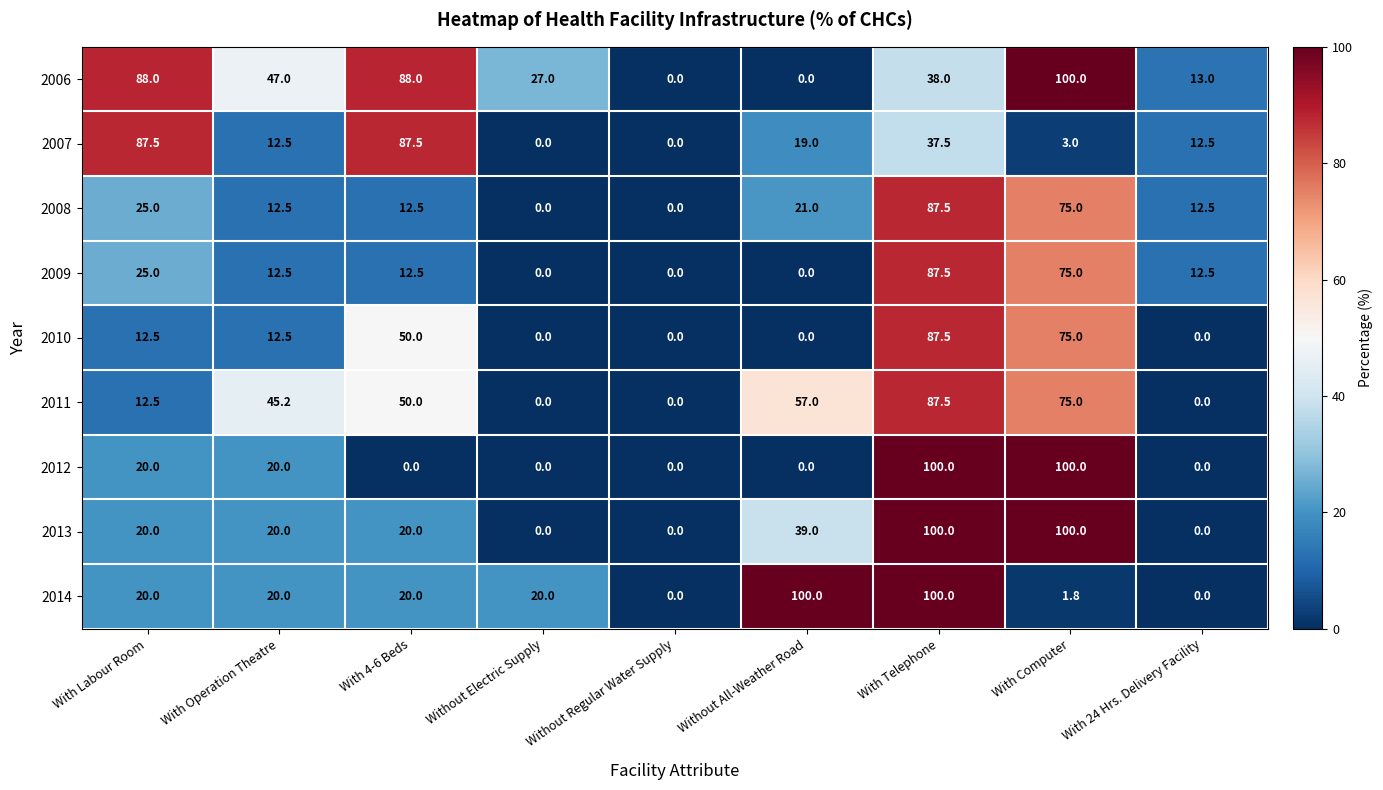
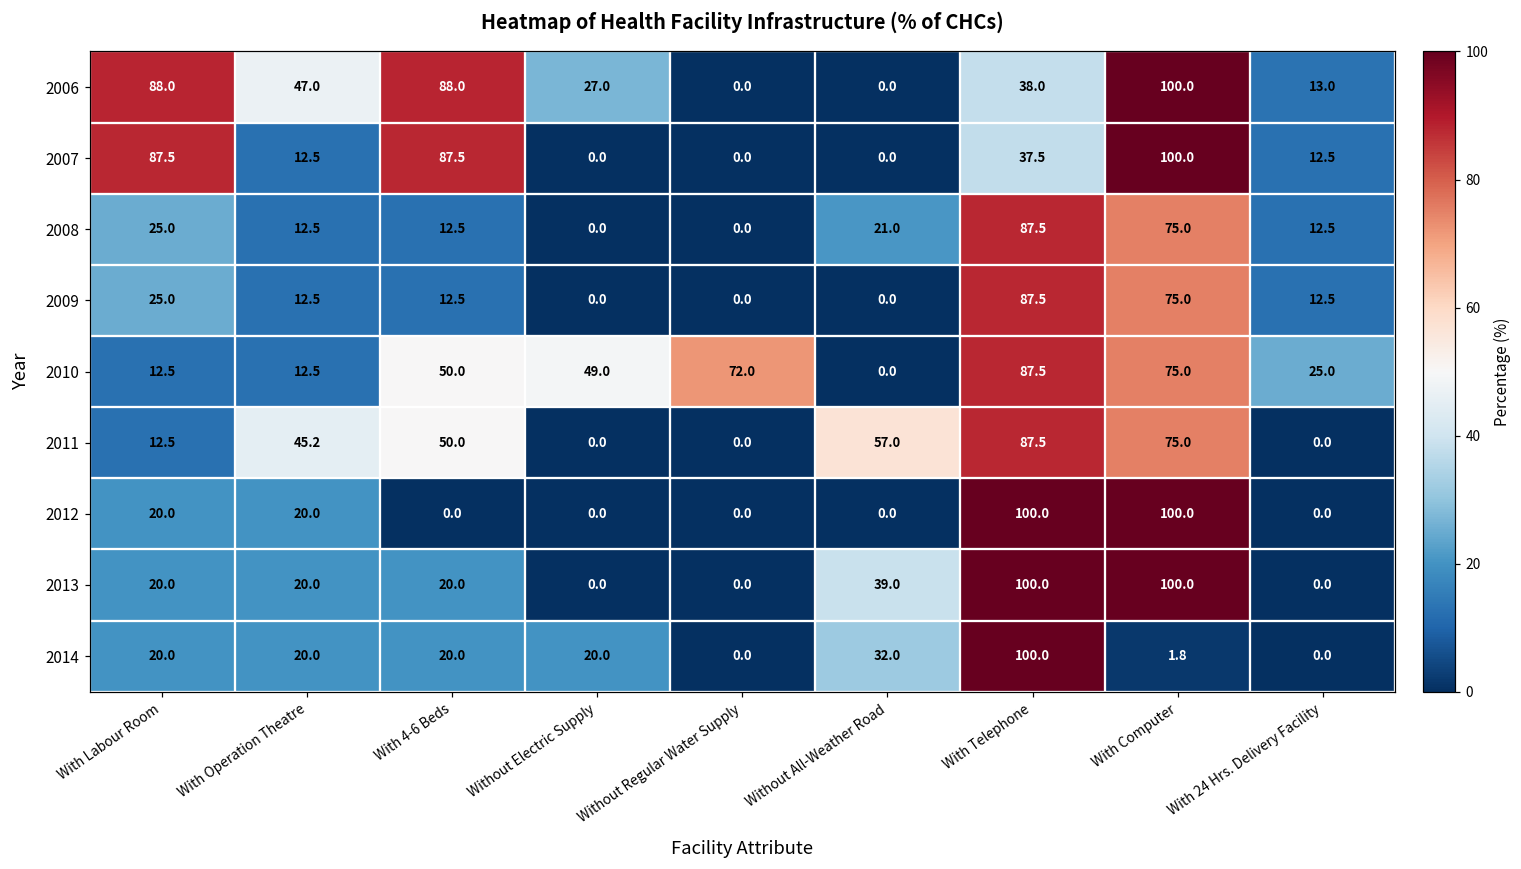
  {
    "2006": {
      "With Labour Room": 88.0,
      "With Operation Theatre": 47.0,
      "With 4-6 Beds": 88.0,
      "Without Electric Supply": 27.0,
      "Without Regular Water Supply": 0.0,
      "Without All-Weather Road": 0.0,
      "With Telephone": 38.0,
      "With Computer": 100.0,
      "With 24 Hrs. Delivery Facility": 13.0
    },
    "2007": {
      "With Labour Room": 87.5,
      "With Operation Theatre": 12.5,
      "With 4-6 Beds": 87.5,
      "Without Electric Supply": 0.0,
      "Without Regular Water Supply": 0.0,
-     "Without All-Weather Road": 19.0,
+     "Without All-Weather Road": 0.0,
      "With Telephone": 37.5,
-     "With Computer": 3.0,
+     "With Computer": 100.0,
      "With 24 Hrs. Delivery Facility": 12.5
    },
    "2008": {
      "With Labour Room": 25.0,
      "With Operation Theatre": 12.5,
      "With 4-6 Beds": 12.5,
      "Without Electric Supply": 0.0,
      "Without Regular Water Supply": 0.0,
      "Without All-Weather Road": 21.0,
      "With Telephone": 87.5,
      "With Computer": 75.0,
      "With 24 Hrs. Delivery Facility": 12.5
    },
    "2009": {
      "With Labour Room": 25.0,
      "With Operation Theatre": 12.5,
      "With 4-6 Beds": 12.5,
      "Without Electric Supply": 0.0,
      "Without Regular Water Supply": 0.0,
      "Without All-Weather Road": 0.0,
      "With Telephone": 87.5,
      "With Computer": 75.0,
      "With 24 Hrs. Delivery Facility": 12.5
    },
    "2010": {
      "With Labour Room": 12.5,
      "With Operation Theatre": 12.5,
      "With 4-6 Beds": 50.0,
-     "Without Electric Supply": 0.0,
-     "Without Regular Water Supply": 0.0,
+     "Without Electric Supply": 49.0,
+     "Without Regular Water Supply": 72.0,
      "Without All-Weather Road": 0.0,
      "With Telephone": 87.5,
      "With Computer": 75.0,
-     "With 24 Hrs. Delivery Facility": 0.0
+     "With 24 Hrs. Delivery Facility": 25.0
    },
    "2011": {
      "With Labour Room": 12.5,
      "With Operation Theatre": 45.2,
      "With 4-6 Beds": 50.0,
      "Without Electric Supply": 0.0,
      "Without Regular Water Supply": 0.0,
      "Without All-Weather Road": 57.0,
      "With Telephone": 87.5,
      "With Computer": 75.0,
      "With 24 Hrs. Delivery Facility": 0.0
    },
    "2012": {
      "With Labour Room": 20.0,
      "With Operation Theatre": 20.0,
      "With 4-6 Beds": 0.0,
      "Without Electric Supply": 0.0,
      "Without Regular Water Supply": 0.0,
      "Without All-Weather Road": 0.0,
      "With Telephone": 100.0,
      "With Computer": 100.0,
      "With 24 Hrs. Delivery Facility": 0.0
    },
    "2013": {
      "With Labour Room": 20.0,
      "With Operation Theatre": 20.0,
      "With 4-6 Beds": 20.0,
      "Without Electric Supply": 0.0,
      "Without Regular Water Supply": 0.0,
      "Without All-Weather Road": 39.0,
      "With Telephone": 100.0,
      "With Computer": 100.0,
      "With 24 Hrs. Delivery Facility": 0.0
    },
    "2014": {
      "With Labour Room": 20.0,
      "With Operation Theatre": 20.0,
      "With 4-6 Beds": 20.0,
      "Without Electric Supply": 20.0,
      "Without Regular Water Supply": 0.0,
-     "Without All-Weather Road": 100.0,
+     "Without All-Weather Road": 32.0,
      "With Telephone": 100.0,
      "With Computer": 1.8,
      "With 24 Hrs. Delivery Facility": 0.0
    }
  }
